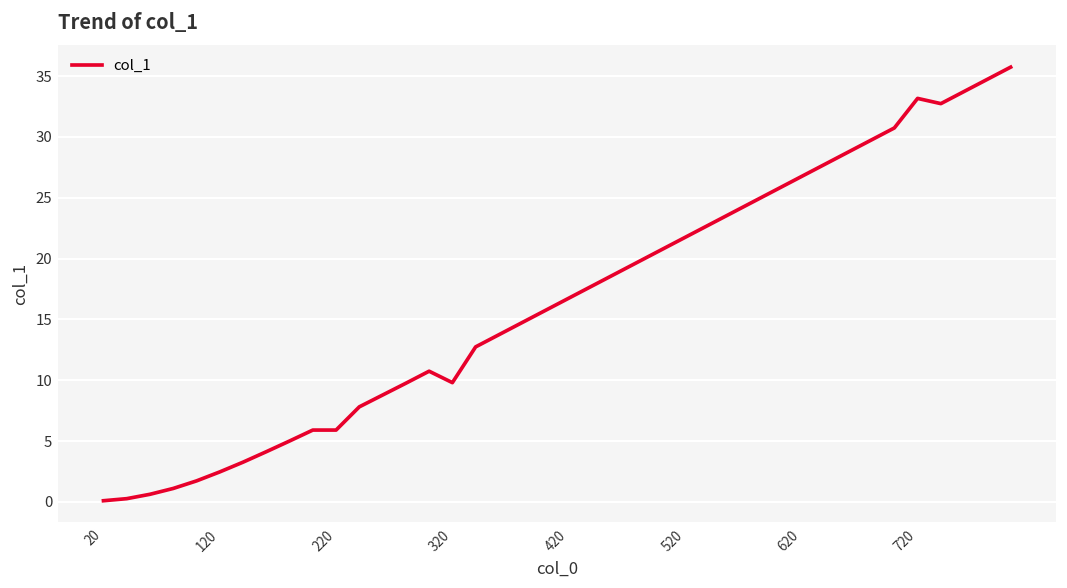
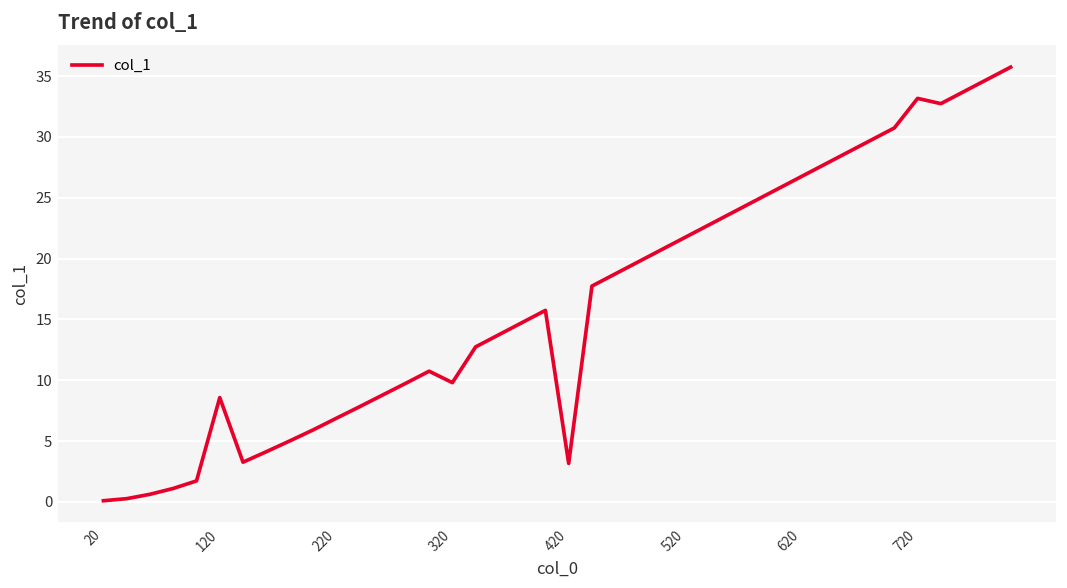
  {
    "20": 0.1,
-   "120": 2.5,
-   "220": 5.9,
+   "120": 8.6,
+   "220": 6.9,
    "320": 9.8,
-   "420": 16.7,
+   "420": 3.2,
    "520": 21.7,
    "620": 26.7,
    "720": 33.2
  }
